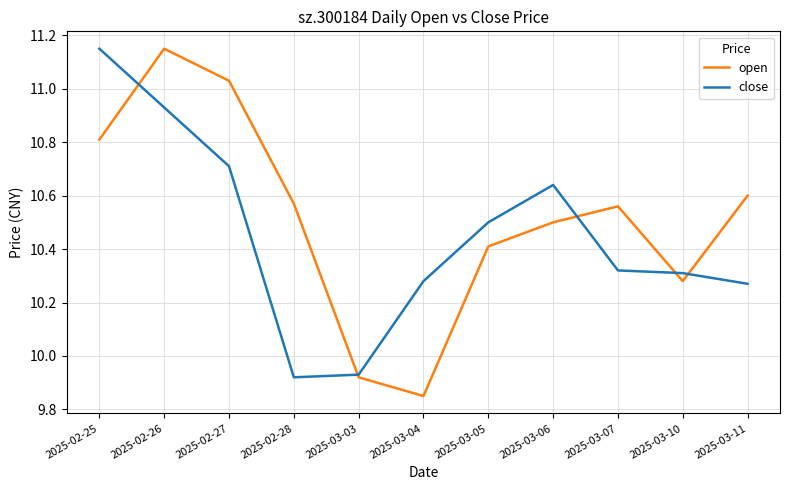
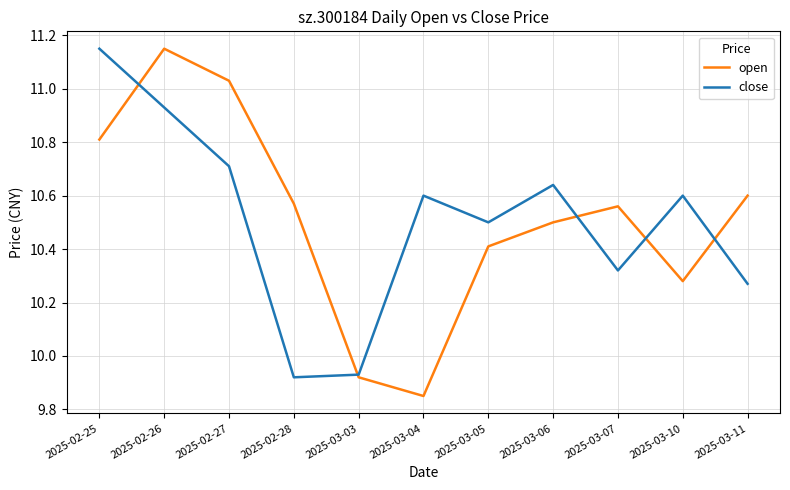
  {
    "open": {
      "2025-02-25": 10.81,
      "2025-02-26": 11.15,
      "2025-02-27": 11.03,
      "2025-02-28": 10.57,
      "2025-03-03": 9.92,
      "2025-03-04": 9.85,
      "2025-03-05": 10.41,
      "2025-03-06": 10.50,
      "2025-03-07": 10.56,
      "2025-03-10": 10.28,
      "2025-03-11": 10.60
    },
    "close": {
      "2025-02-25": 11.15,
      "2025-02-26": 10.93,
      "2025-02-27": 10.71,
      "2025-02-28": 9.92,
      "2025-03-03": 9.93,
-     "2025-03-04": 10.28,
+     "2025-03-04": 10.60,
      "2025-03-05": 10.50,
      "2025-03-06": 10.64,
      "2025-03-07": 10.32,
-     "2025-03-10": 10.31,
+     "2025-03-10": 10.60,
      "2025-03-11": 10.27
    }
  }
